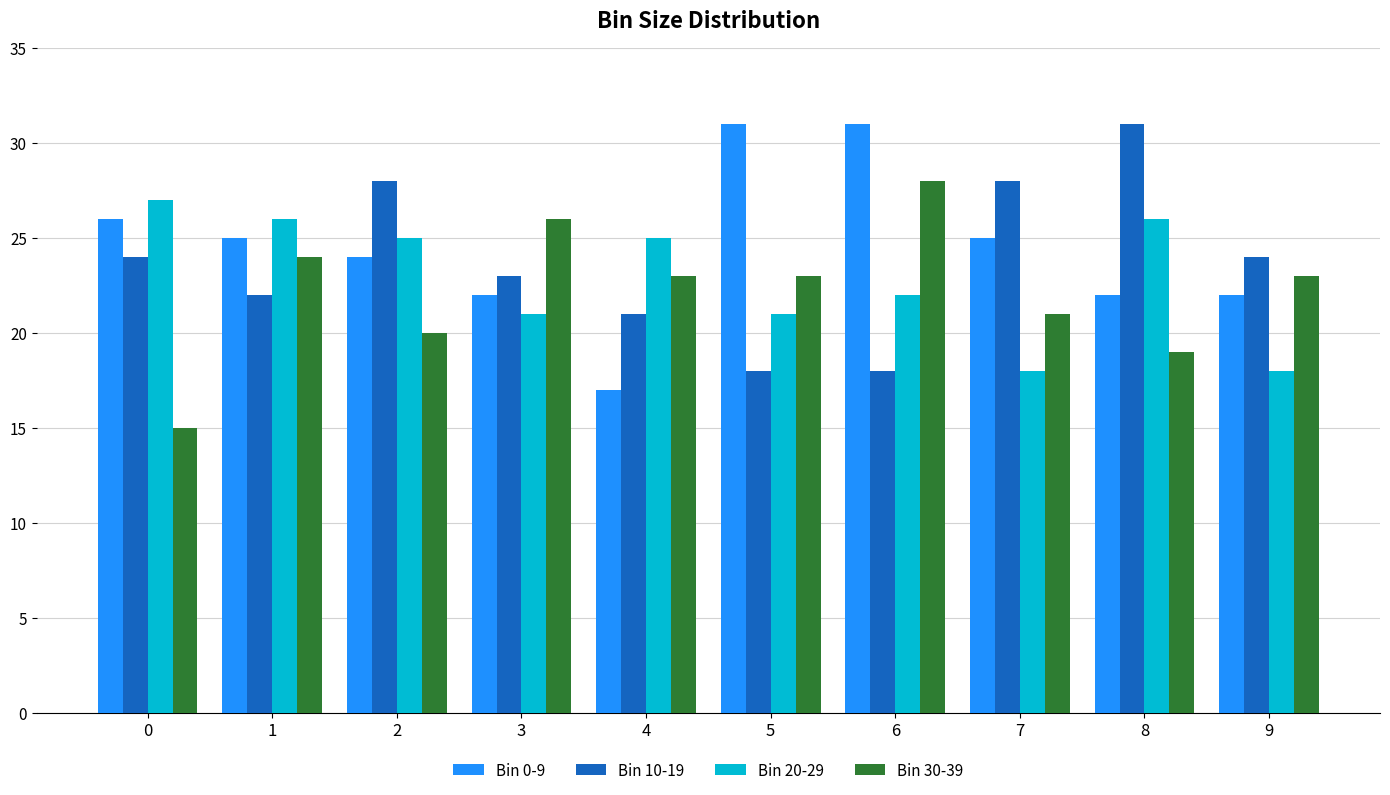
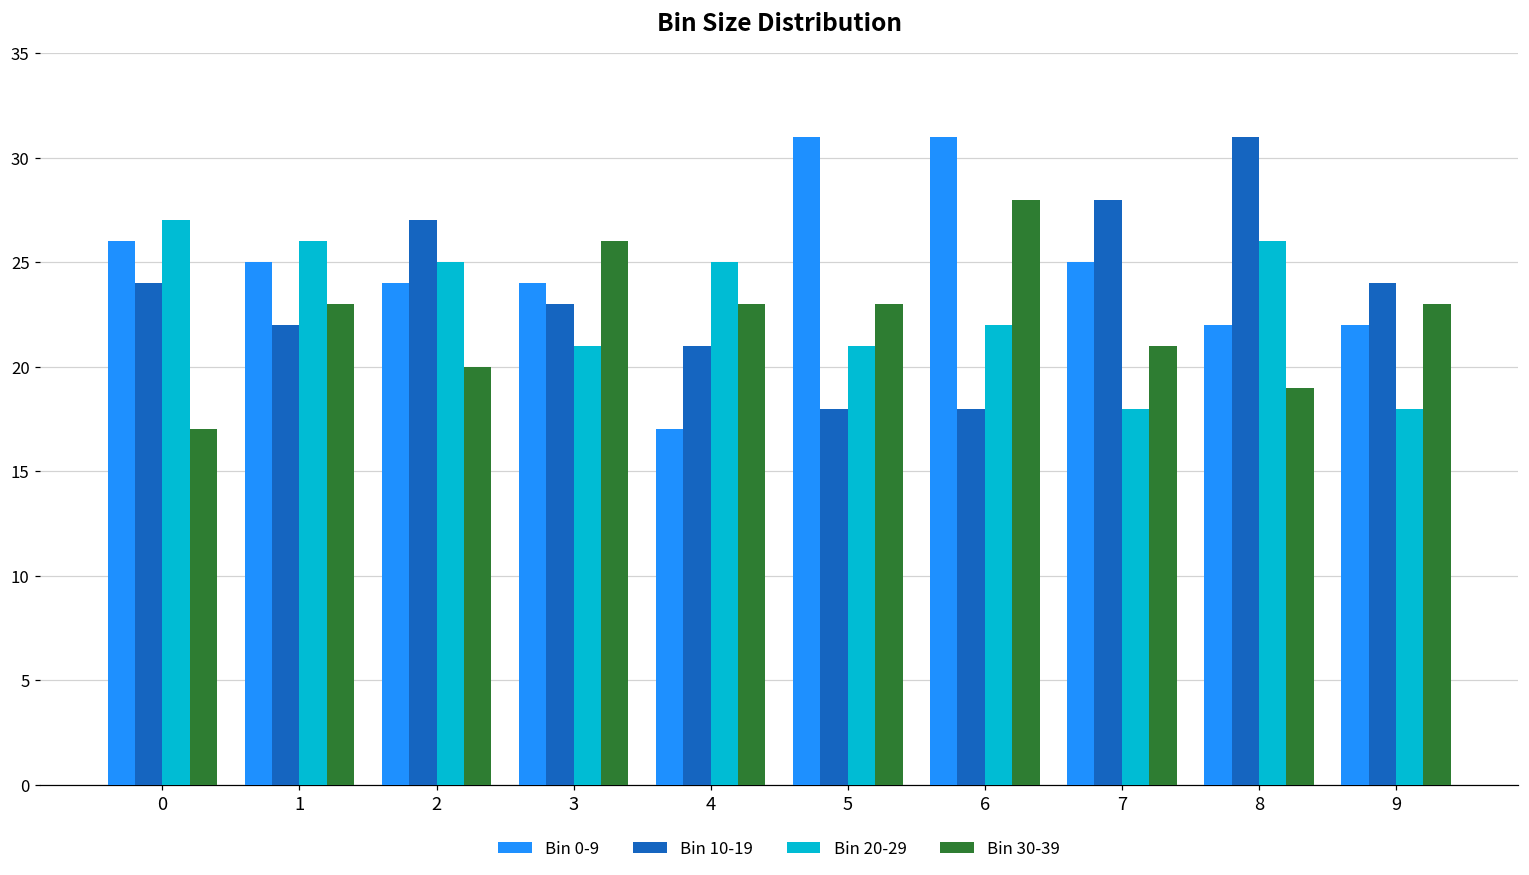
  {
    "Bin 0-9": {
      "0": 26,
      "1": 25,
      "2": 24,
-     "3": 22,
+     "3": 24,
      "4": 17,
      "5": 31,
      "6": 31,
      "7": 25,
      "8": 22,
      "9": 22
    },
    "Bin 10-19": {
      "0": 24,
      "1": 22,
-     "2": 28,
+     "2": 27,
      "3": 23,
      "4": 21,
      "5": 18,
      "6": 18,
      "7": 28,
      "8": 31,
      "9": 24
    },
    "Bin 20-29": {
      "0": 27,
      "1": 26,
      "2": 25,
      "3": 21,
      "4": 25,
      "5": 21,
      "6": 22,
      "7": 18,
      "8": 26,
      "9": 18
    },
    "Bin 30-39": {
-     "0": 15,
-     "1": 24,
+     "0": 17,
+     "1": 23,
      "2": 20,
      "3": 26,
      "4": 23,
      "5": 23,
      "6": 28,
      "7": 21,
      "8": 19,
      "9": 23
    }
  }
